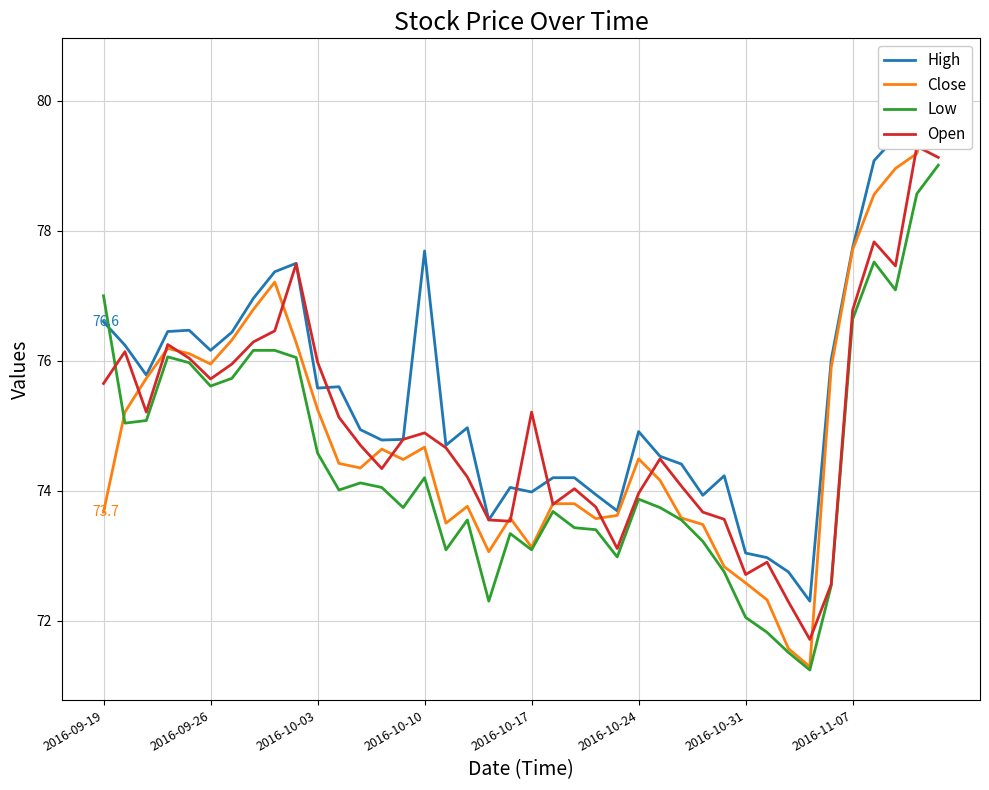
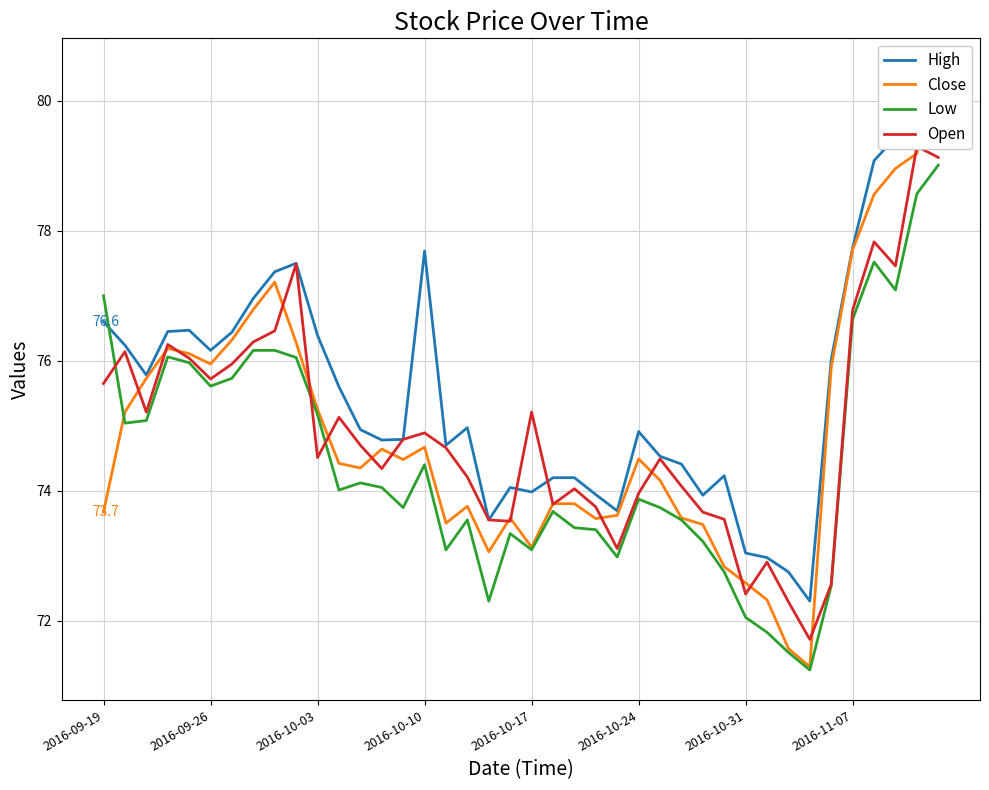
  {
    "High": {
      "2016-09-26": 76.2,
-     "2016-10-03": 75.6,
+     "2016-10-03": 76.4,
      "2016-10-10": 77.7,
      "2016-10-17": 74.0,
      "2016-10-24": 74.9,
      "2016-10-31": 73.0
    },
    "Close": {
      "2016-09-19": 73.7
    },
    "Low": {
      "2016-09-19": 77.0,
      "2016-09-26": 75.6,
-     "2016-10-03": 74.6,
-     "2016-10-10": 74.2,
+     "2016-10-03": 75.2,
+     "2016-10-10": 74.4,
      "2016-10-17": 73.1,
      "2016-10-24": 73.9,
      "2016-10-31": 72.1,
      "2016-11-07": 76.6
    },
    "Open": {
      "2016-09-19": 75.7,
      "2016-09-26": 75.7,
-     "2016-10-03": 76.0,
+     "2016-10-03": 74.5,
      "2016-10-10": 74.9,
      "2016-10-17": 75.2,
      "2016-10-24": 74.0,
-     "2016-10-31": 72.7,
+     "2016-10-31": 72.4,
      "2016-11-07": 76.8
    }
  }
